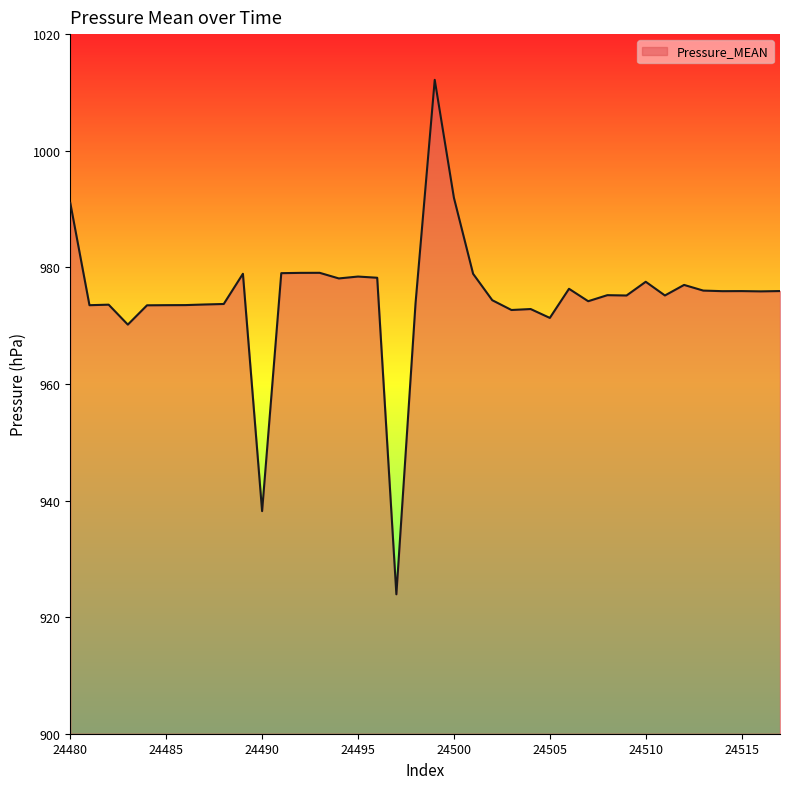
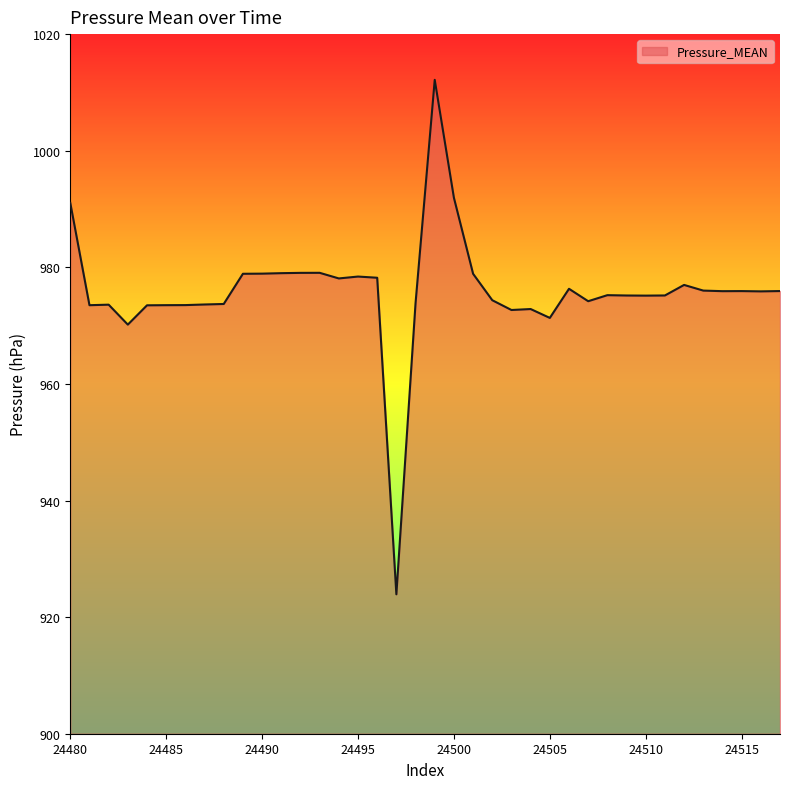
  {
    "24480": 991,
    "24485": 974,
-   "24490": 938,
+   "24490": 979,
    "24495": 978,
    "24500": 992,
    "24505": 971,
-   "24510": 978,
+   "24510": 975,
    "24515": 976
  }
